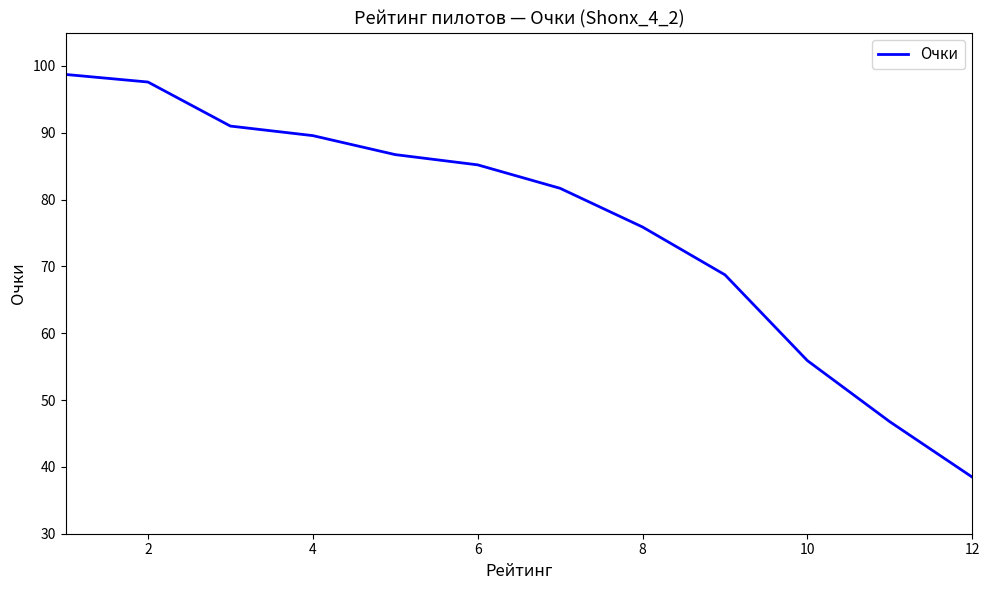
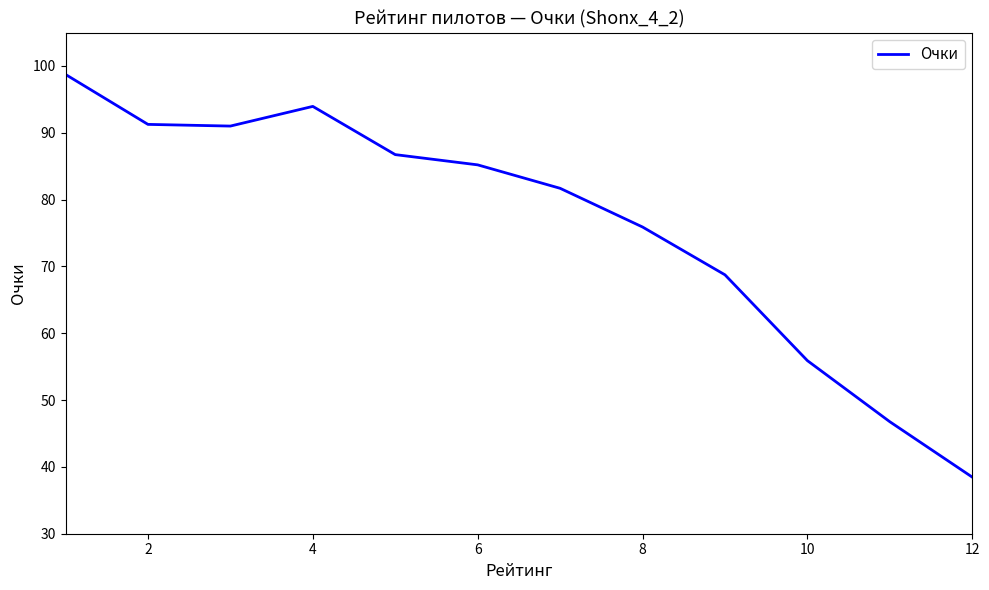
  {
-   "2": 98,
-   "4": 90,
+   "2": 91,
+   "4": 94,
    "6": 85,
    "8": 76,
    "10": 56,
    "12": 38
  }
